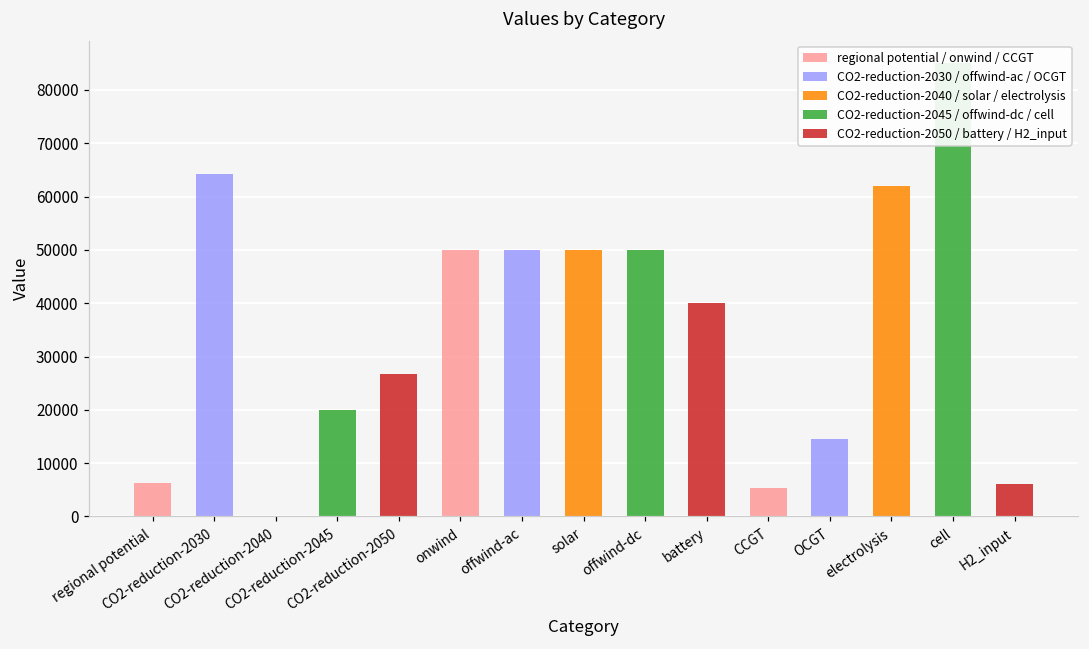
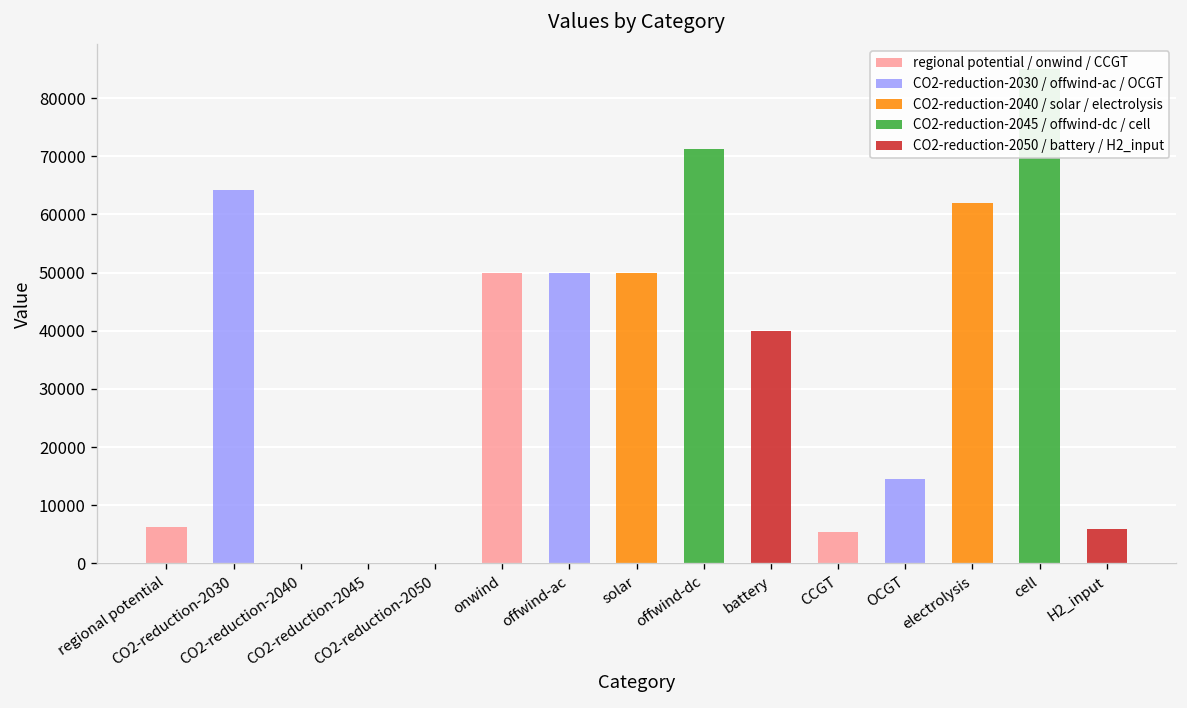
  {
    "regional potential": 6000,
    "CO2-reduction-2030": 64000,
-   "CO2-reduction-2045": 20000,
-   "CO2-reduction-2050": 27000,
+   "CO2-reduction-2045": 0,
+   "CO2-reduction-2050": 0,
    "onwind": 50000,
    "offwind-ac": 50000,
    "solar": 50000,
-   "offwind-dc": 50000,
+   "offwind-dc": 71000,
    "battery": 40000,
    "CCGT": 5000,
    "OCGT": 15000,
    "electrolysis": 62000,
    "H2_input": 6000
  }
